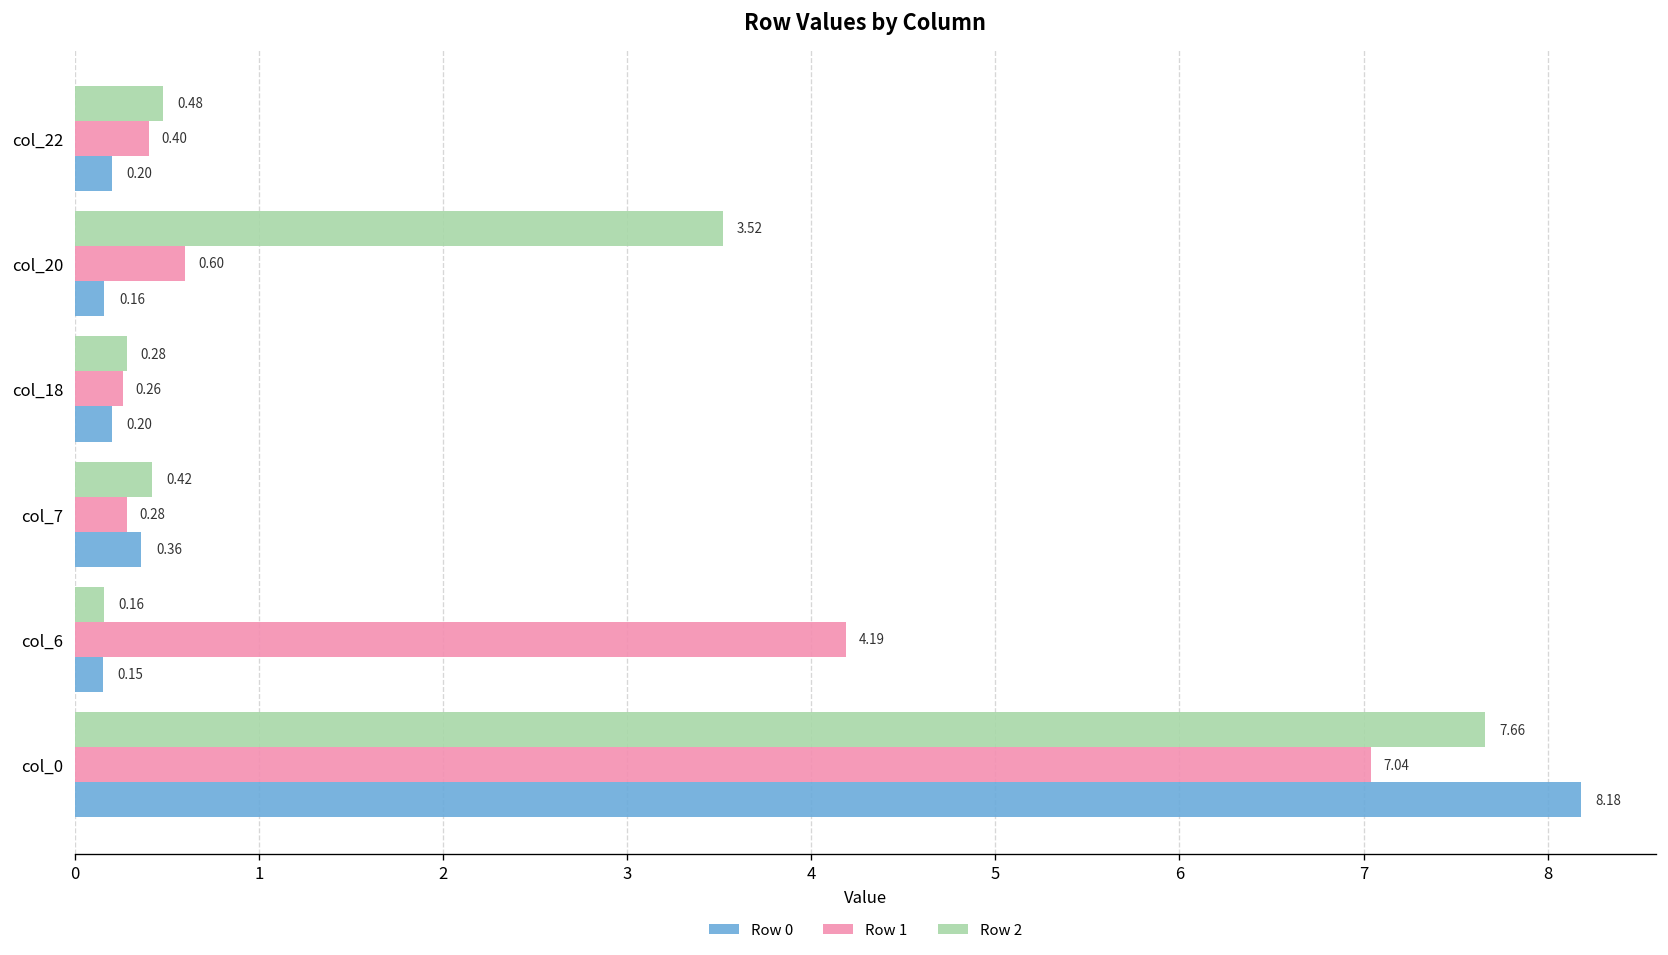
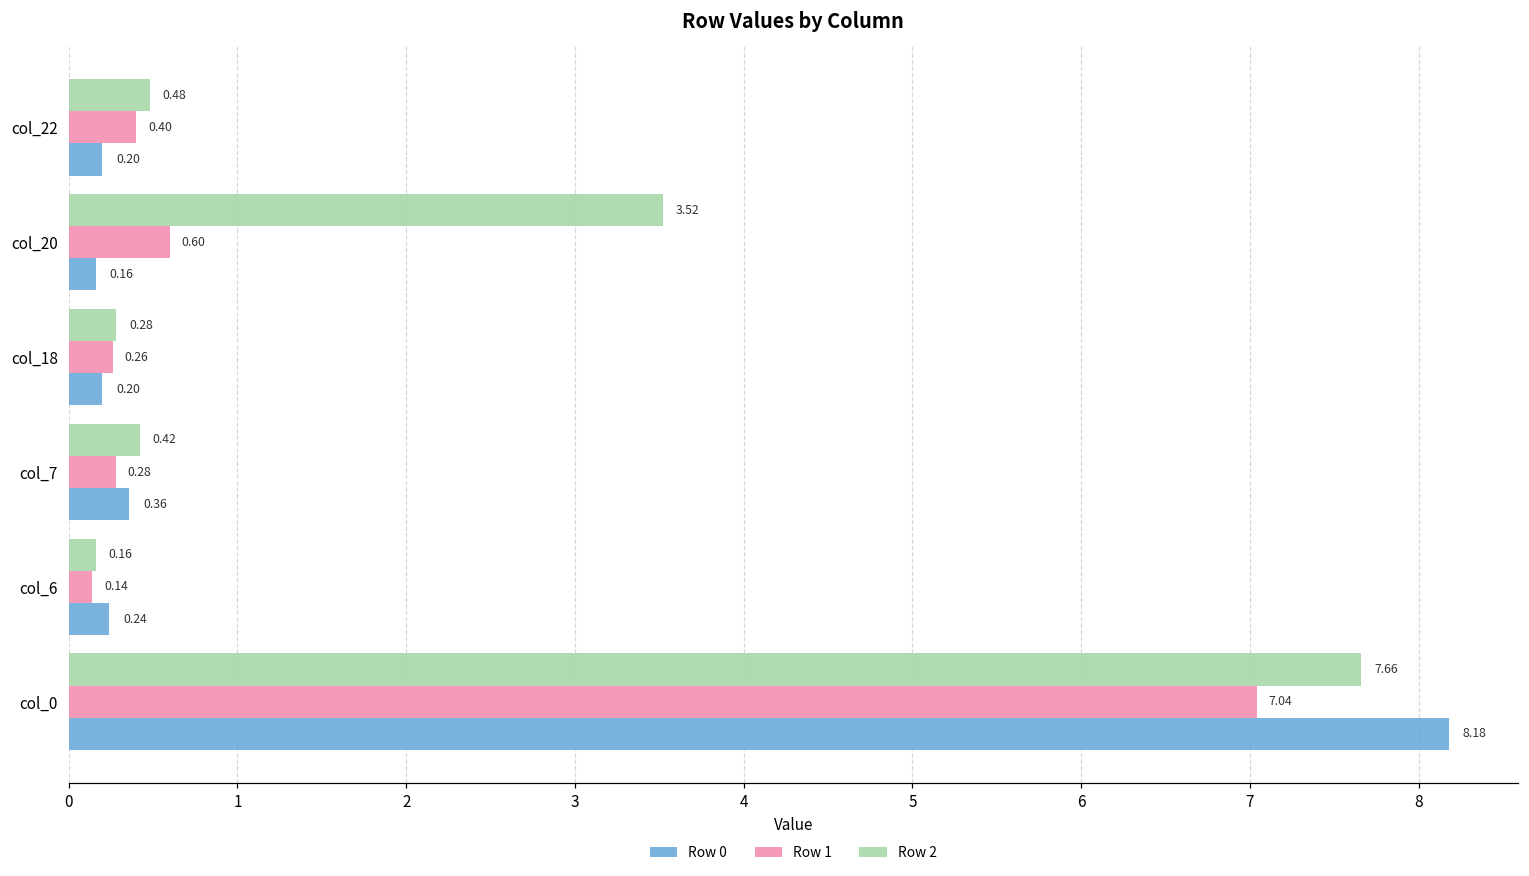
  {
    "Row 0": {
      "col_22": 0.20,
      "col_20": 0.16,
      "col_18": 0.20,
      "col_7": 0.36,
-     "col_6": 0.15,
+     "col_6": 0.24,
      "col_0": 8.18
    },
    "Row 1": {
      "col_22": 0.40,
      "col_20": 0.60,
      "col_18": 0.26,
      "col_7": 0.28,
-     "col_6": 4.19,
+     "col_6": 0.14,
      "col_0": 7.04
    },
    "Row 2": {
      "col_22": 0.48,
      "col_20": 3.52,
      "col_18": 0.28,
      "col_7": 0.42,
      "col_6": 0.16,
      "col_0": 7.66
    }
  }
